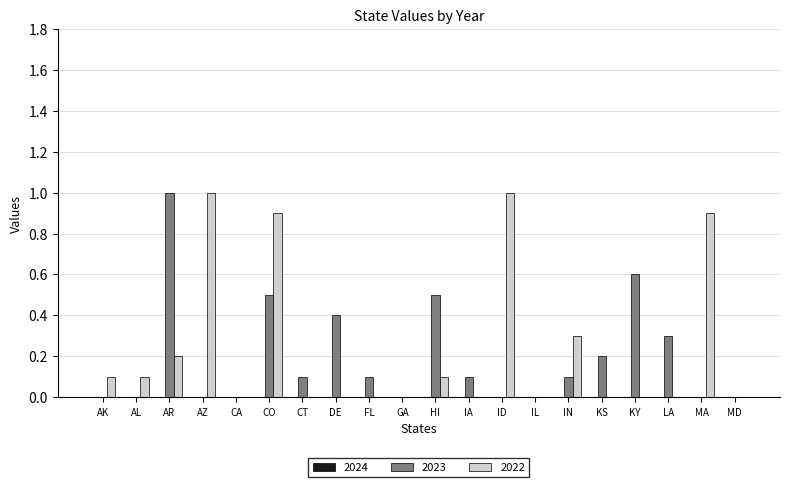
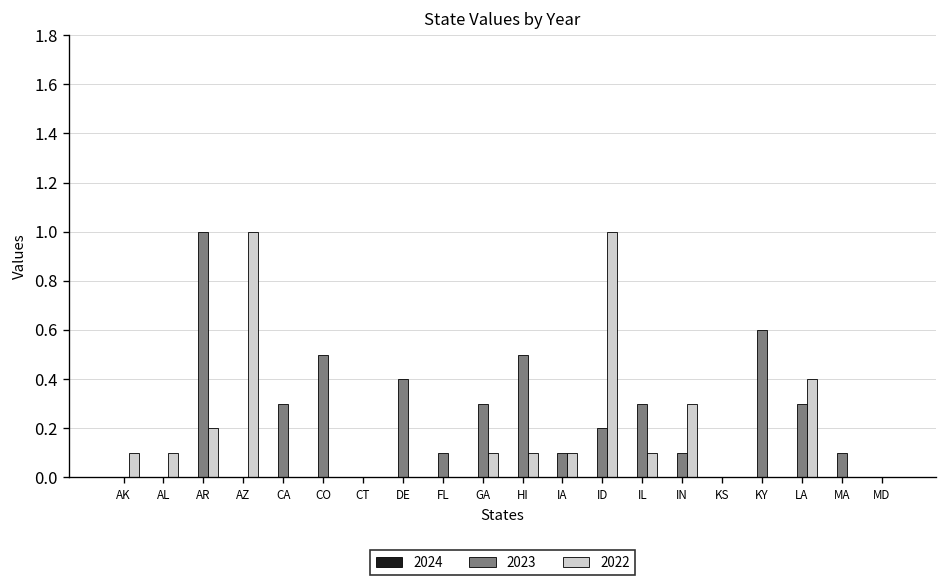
  {
    "2024": {
      "AK": 0.0,
      "AL": 0.0,
      "AR": 0.0,
      "AZ": 0.0,
      "CA": 0.0,
      "CO": 0.0,
      "CT": 0.0,
      "DE": 0.0,
      "FL": 0.0,
      "GA": 0.0,
      "HI": 0.0,
      "IA": 0.0,
      "ID": 0.0,
      "IL": 0.0,
      "IN": 0.0,
      "KS": 0.0,
      "KY": 0.0,
      "LA": 0.0,
      "MA": 0.0,
      "MD": 0.0
    },
    "2023": {
      "AK": 0.0,
      "AL": 0.0,
      "AR": 1.0,
      "AZ": 0.0,
-     "CA": 0.0,
+     "CA": 0.3,
      "CO": 0.5,
-     "CT": 0.1,
+     "CT": 0.0,
      "DE": 0.4,
      "FL": 0.1,
-     "GA": 0.0,
+     "GA": 0.3,
      "HI": 0.5,
      "IA": 0.1,
-     "ID": 0.0,
-     "IL": 0.0,
+     "ID": 0.2,
+     "IL": 0.3,
      "IN": 0.1,
-     "KS": 0.2,
+     "KS": 0.0,
      "KY": 0.6,
      "LA": 0.3,
-     "MA": 0.0,
+     "MA": 0.1,
      "MD": 0.0
    },
    "2022": {
      "AK": 0.1,
      "AL": 0.1,
      "AR": 0.2,
      "AZ": 1.0,
      "CA": 0.0,
-     "CO": 0.9,
+     "CO": 0.0,
      "CT": 0.0,
      "DE": 0.0,
      "FL": 0.0,
-     "GA": 0.0,
+     "GA": 0.1,
      "HI": 0.1,
-     "IA": 0.0,
+     "IA": 0.1,
      "ID": 1.0,
-     "IL": 0.0,
+     "IL": 0.1,
      "IN": 0.3,
      "KS": 0.0,
      "KY": 0.0,
-     "LA": 0.0,
-     "MA": 0.9,
+     "LA": 0.4,
+     "MA": 0.0,
      "MD": 0.0
    }
  }
